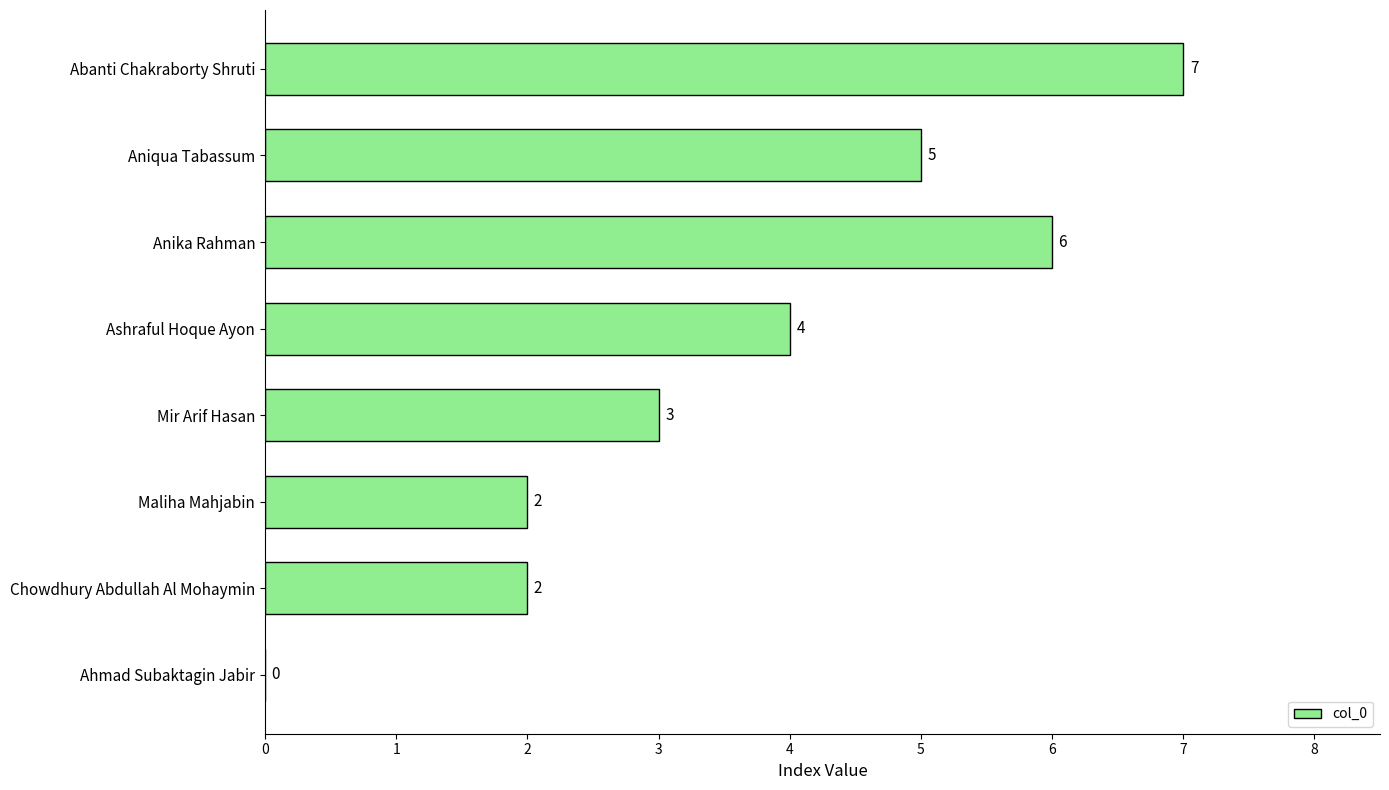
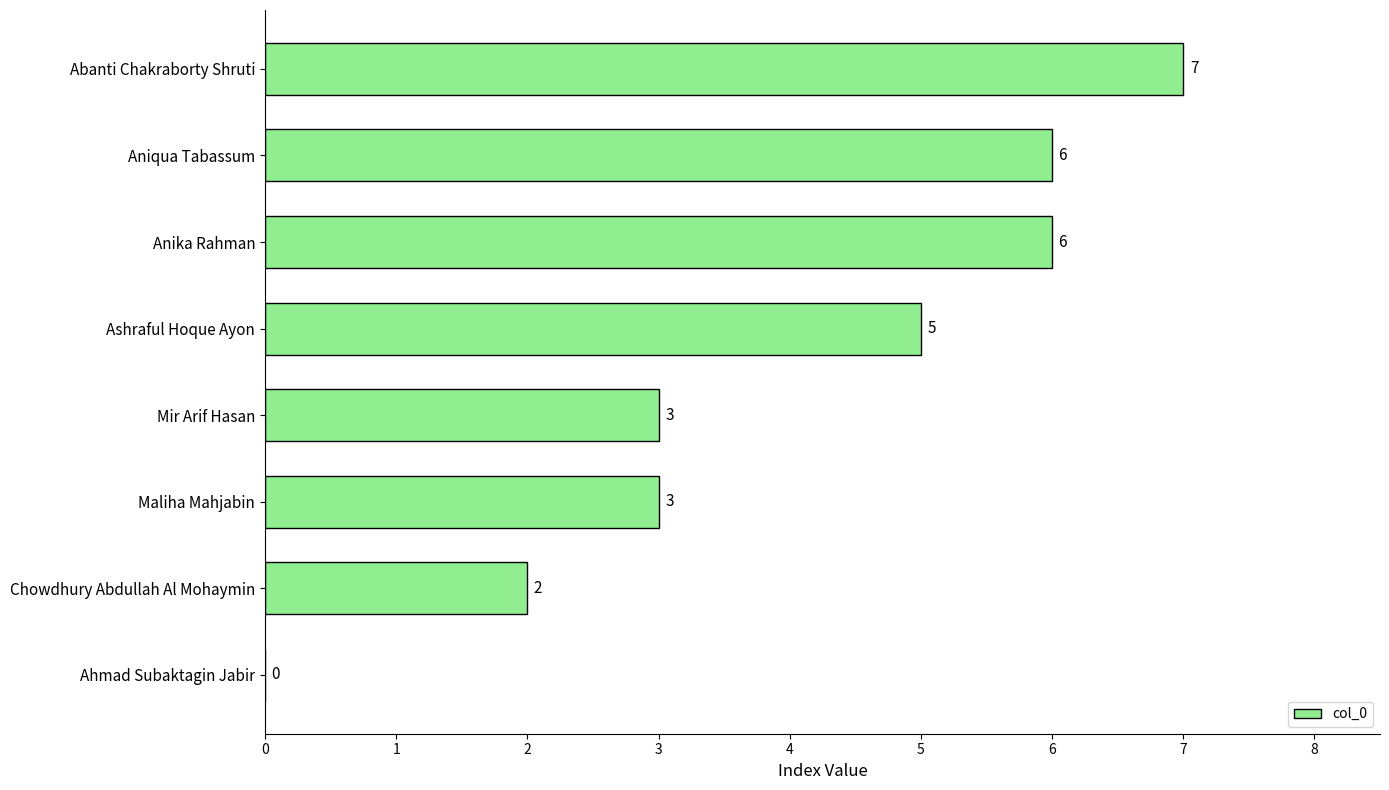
  {
    "Abanti Chakraborty Shruti": 7,
-   "Aniqua Tabassum": 5,
+   "Aniqua Tabassum": 6,
    "Anika Rahman": 6,
-   "Ashraful Hoque Ayon": 4,
+   "Ashraful Hoque Ayon": 5,
    "Mir Arif Hasan": 3,
-   "Maliha Mahjabin": 2,
+   "Maliha Mahjabin": 3,
    "Chowdhury Abdullah Al Mohaymin": 2,
    "Ahmad Subaktagin Jabir": 0
  }
